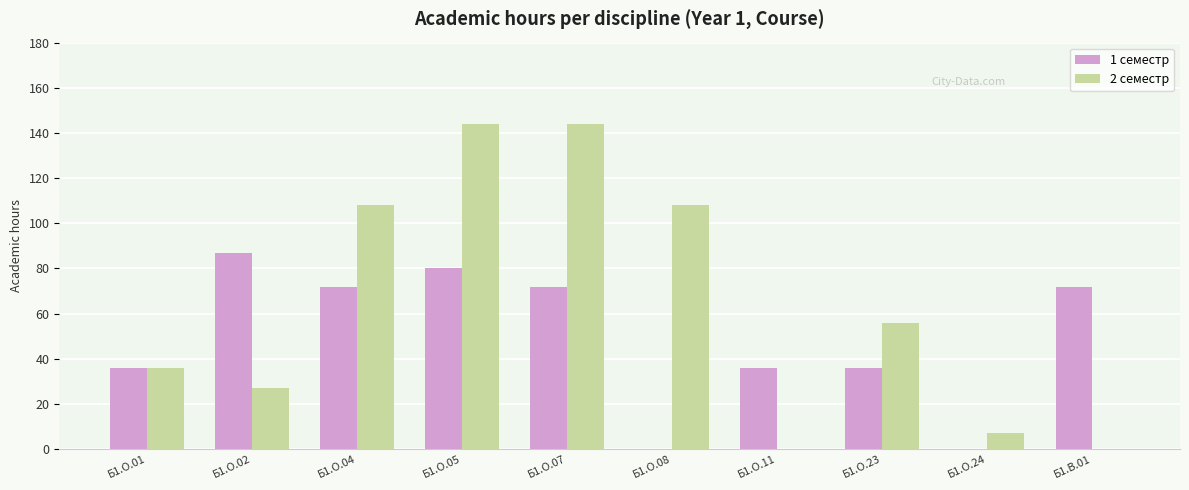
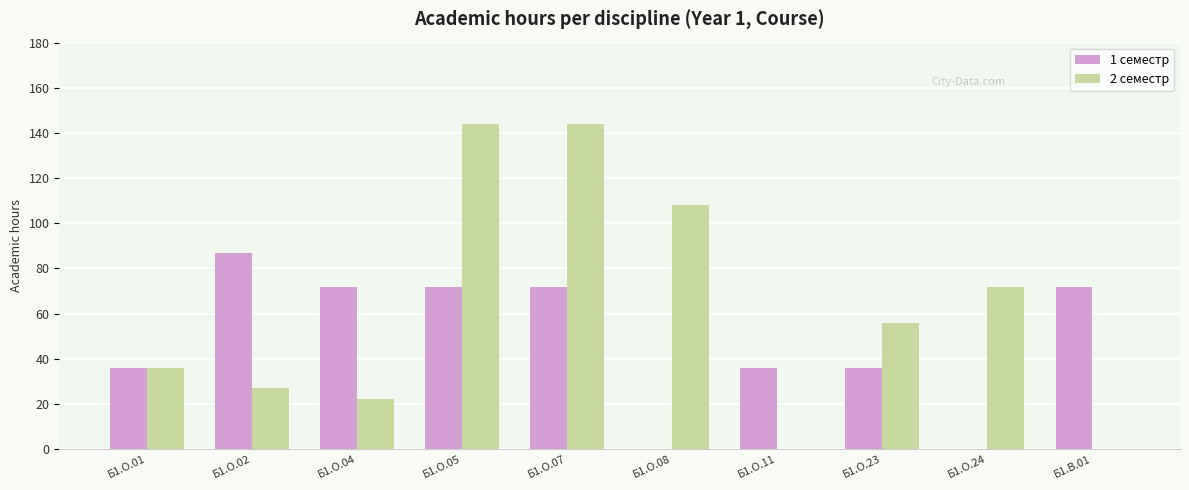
  {
    "1 семестр": {
      "Б1.О.01": 36,
      "Б1.О.02": 87,
      "Б1.О.04": 72,
-     "Б1.О.05": 80,
+     "Б1.О.05": 72,
      "Б1.О.07": 72,
      "Б1.О.08": 0,
      "Б1.О.11": 36,
      "Б1.О.23": 36,
      "Б1.О.24": 0,
      "Б1.В.01": 72
    },
    "2 семестр": {
      "Б1.О.01": 36,
      "Б1.О.02": 27,
-     "Б1.О.04": 108,
+     "Б1.О.04": 22,
      "Б1.О.05": 144,
      "Б1.О.07": 144,
      "Б1.О.08": 108,
      "Б1.О.11": 0,
      "Б1.О.23": 56,
-     "Б1.О.24": 7,
+     "Б1.О.24": 72,
      "Б1.В.01": 0
    }
  }
